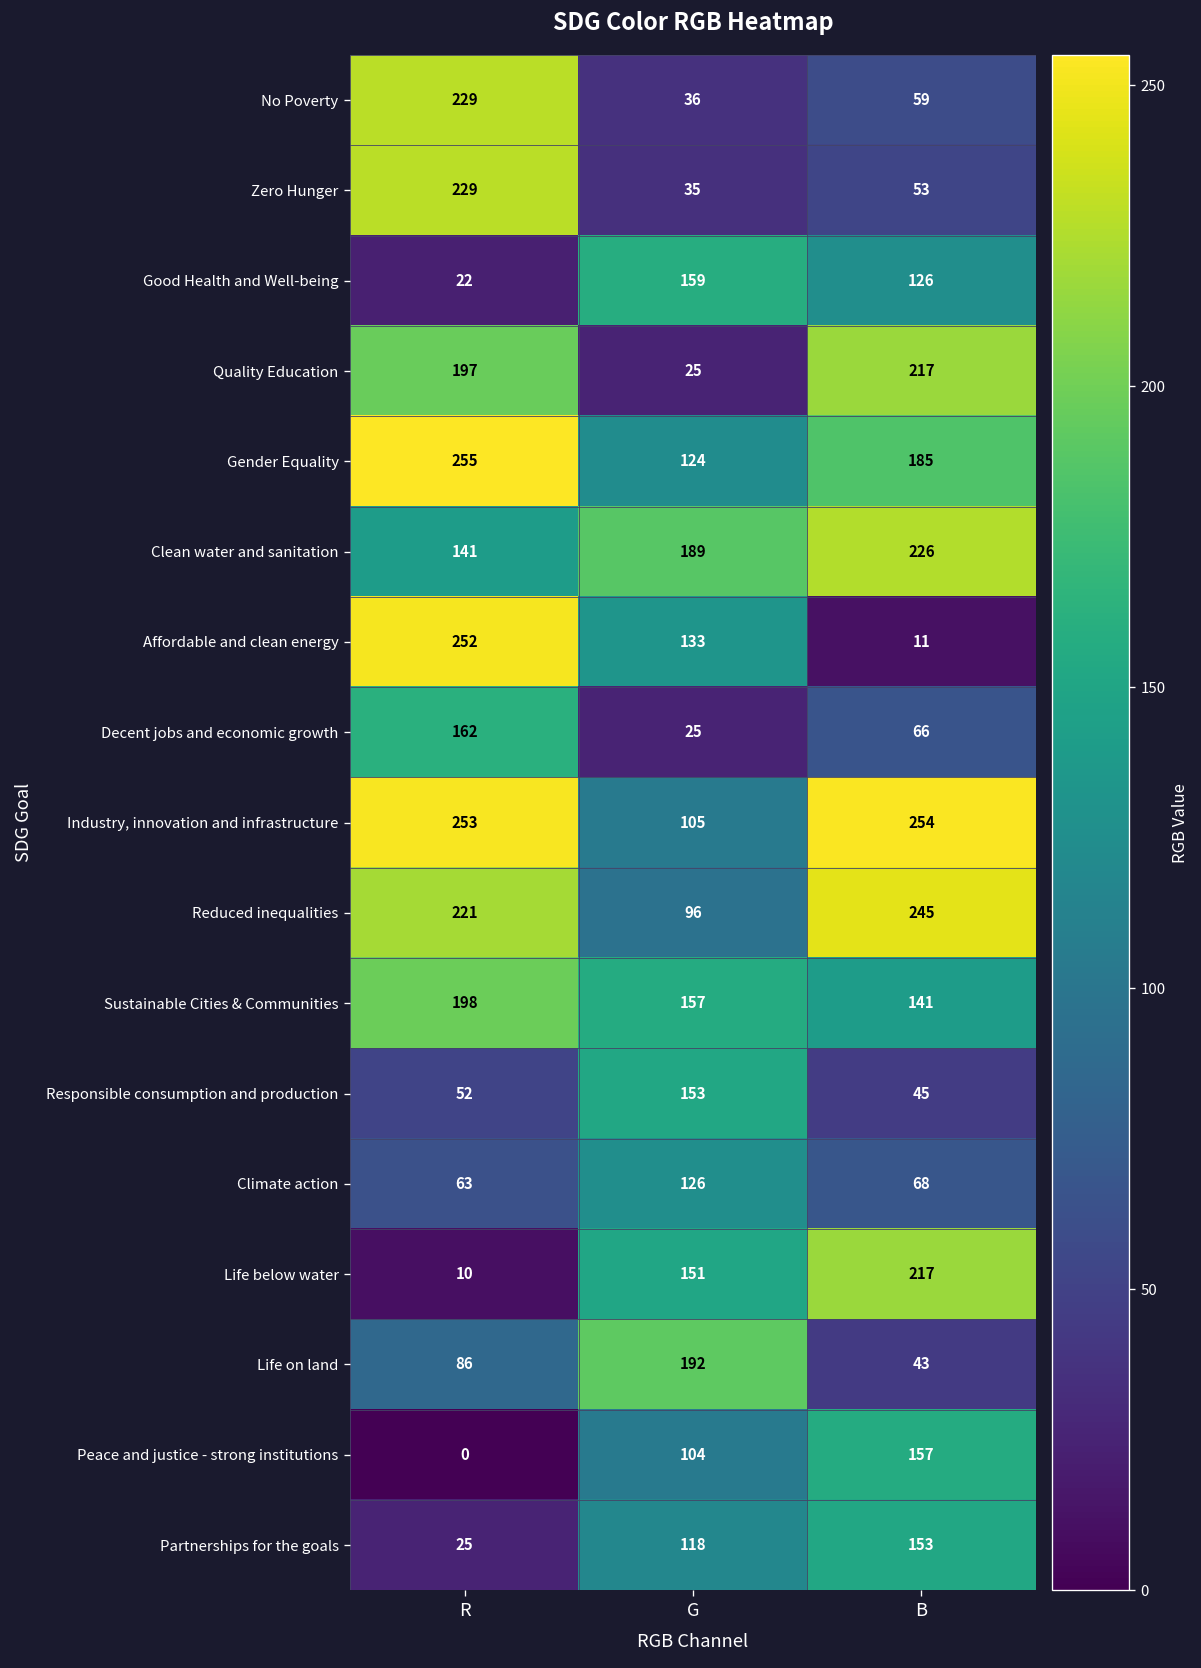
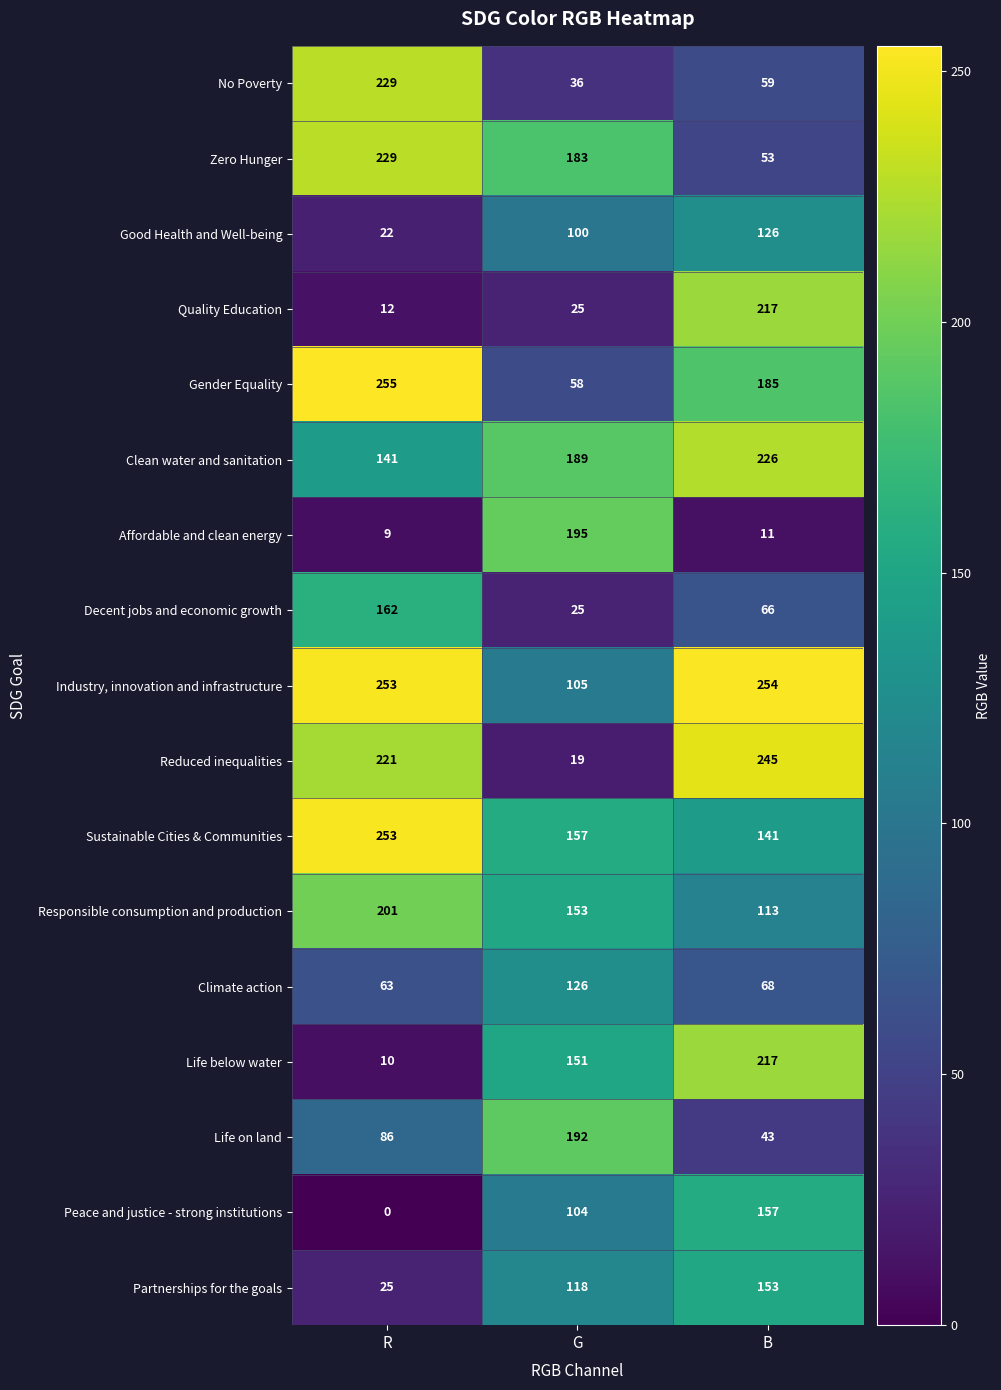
  {
    "No Poverty": {
      "R": 229,
      "G": 36,
      "B": 59
    },
    "Zero Hunger": {
      "R": 229,
-     "G": 35,
+     "G": 183,
      "B": 53
    },
    "Good Health and Well-being": {
      "R": 22,
-     "G": 159,
+     "G": 100,
      "B": 126
    },
    "Quality Education": {
-     "R": 197,
+     "R": 12,
      "G": 25,
      "B": 217
    },
    "Gender Equality": {
      "R": 255,
-     "G": 124,
+     "G": 58,
      "B": 185
    },
    "Clean water and sanitation": {
      "R": 141,
      "G": 189,
      "B": 226
    },
    "Affordable and clean energy": {
-     "R": 252,
-     "G": 133,
+     "R": 9,
+     "G": 195,
      "B": 11
    },
    "Decent jobs and economic growth": {
      "R": 162,
      "G": 25,
      "B": 66
    },
    "Industry, innovation and infrastructure": {
      "R": 253,
      "G": 105,
      "B": 254
    },
    "Reduced inequalities": {
      "R": 221,
-     "G": 96,
+     "G": 19,
      "B": 245
    },
    "Sustainable Cities & Communities": {
-     "R": 198,
+     "R": 253,
      "G": 157,
      "B": 141
    },
    "Responsible consumption and production": {
-     "R": 52,
+     "R": 201,
      "G": 153,
-     "B": 45
+     "B": 113
    },
    "Climate action": {
      "R": 63,
      "G": 126,
      "B": 68
    },
    "Life below water": {
      "R": 10,
      "G": 151,
      "B": 217
    },
    "Life on land": {
      "R": 86,
      "G": 192,
      "B": 43
    },
    "Peace and justice - strong institutions": {
      "R": 0,
      "G": 104,
      "B": 157
    },
    "Partnerships for the goals": {
      "R": 25,
      "G": 118,
      "B": 153
    }
  }
